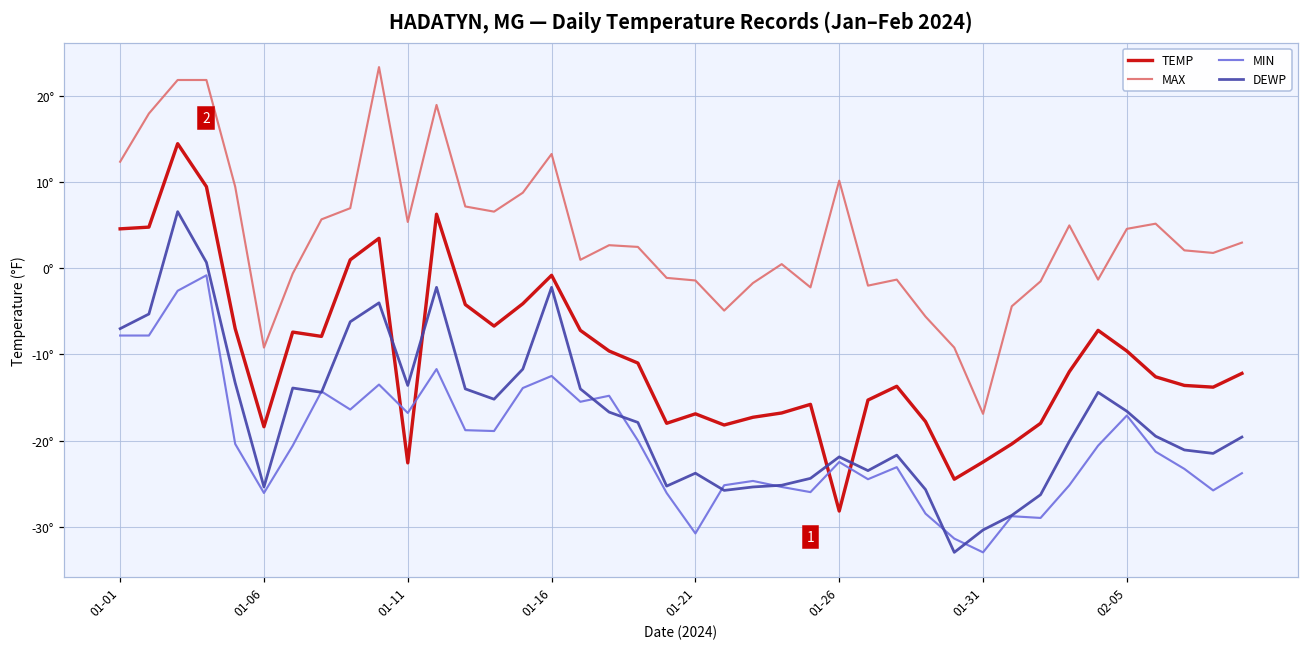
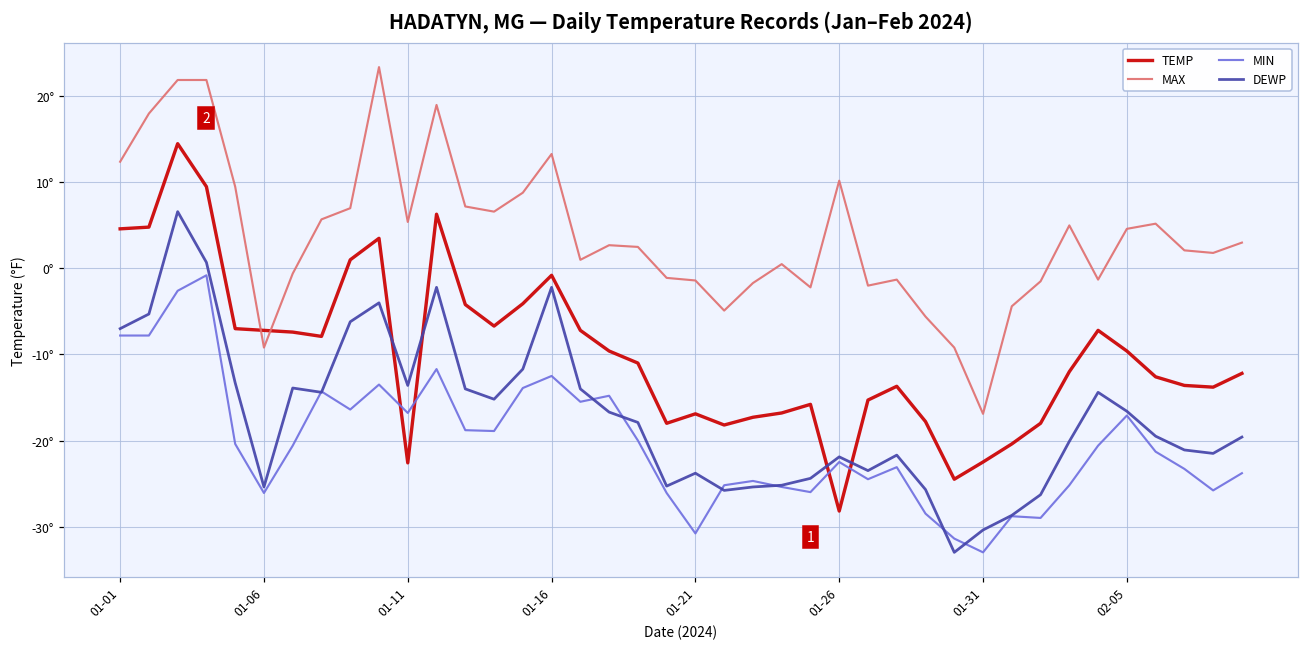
  {
    "TEMP": {
      "01-01": "5°",
-     "01-06": "-18°",
+     "01-06": "-7°",
      "01-11": "-23°",
      "01-16": "-1°",
      "01-21": "-17°",
      "01-26": "-28°",
      "01-31": "-23°",
      "02-05": "-10°"
    },
    "MAX": {
      "01-01": "12°",
      "01-06": "-9°",
      "01-11": "5°",
      "01-16": "13°",
      "01-21": "-1°",
      "01-26": "10°",
      "01-31": "-17°",
      "02-05": "5°"
    },
    "MIN": {
      "01-01": "-8°",
      "01-06": "-26°",
      "01-11": "-17°",
      "01-16": "-13°",
      "01-21": "-31°",
      "01-26": "-23°",
      "01-31": "-33°",
      "02-05": "-17°"
    },
    "DEWP": {
      "01-01": "-7°",
      "01-06": "-25°",
      "01-11": "-14°",
      "01-16": "-2°",
      "01-21": "-24°",
      "01-26": "-22°",
      "01-31": "-30°",
      "02-05": "-17°"
    }
  }
